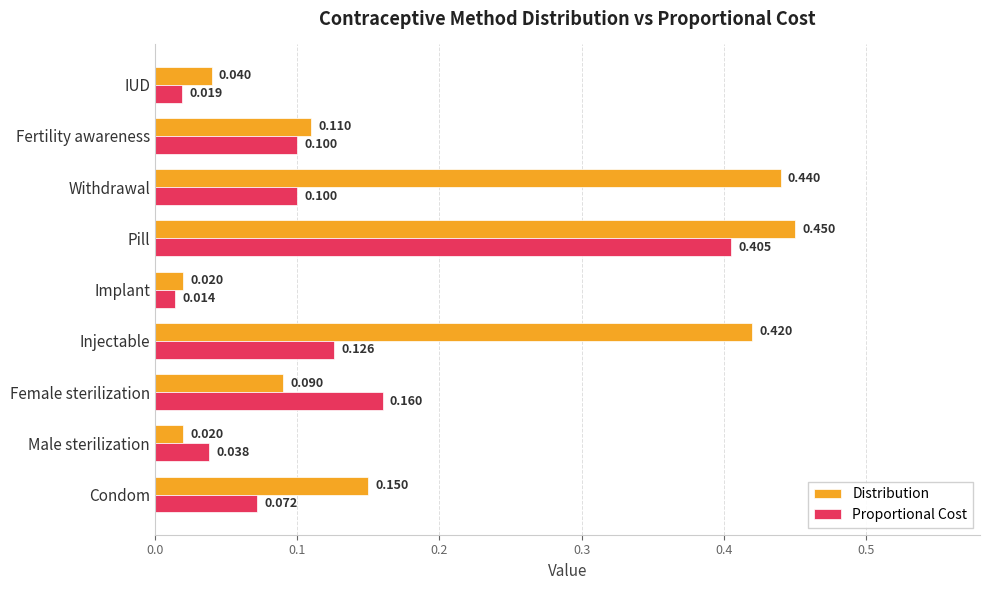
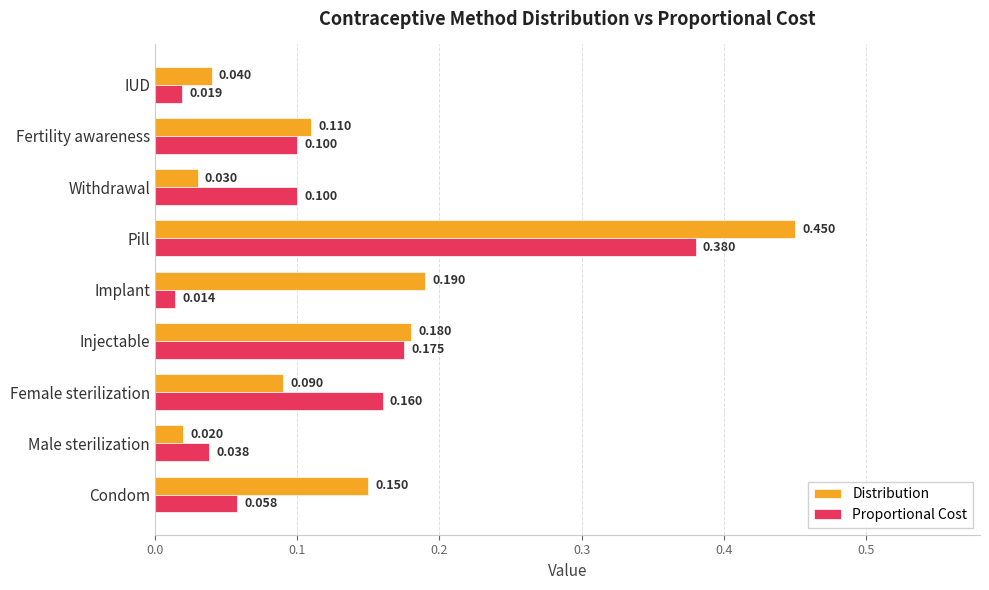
  {
    "Distribution": {
      "IUD": 0.040,
      "Fertility awareness": 0.110,
-     "Withdrawal": 0.440,
+     "Withdrawal": 0.030,
      "Pill": 0.450,
-     "Implant": 0.020,
-     "Injectable": 0.420,
+     "Implant": 0.190,
+     "Injectable": 0.180,
      "Female sterilization": 0.090,
      "Male sterilization": 0.020,
      "Condom": 0.150
    },
    "Proportional Cost": {
      "IUD": 0.019,
      "Fertility awareness": 0.100,
      "Withdrawal": 0.100,
-     "Pill": 0.405,
+     "Pill": 0.380,
      "Implant": 0.014,
-     "Injectable": 0.126,
+     "Injectable": 0.175,
      "Female sterilization": 0.160,
      "Male sterilization": 0.038,
-     "Condom": 0.072
+     "Condom": 0.058
    }
  }
